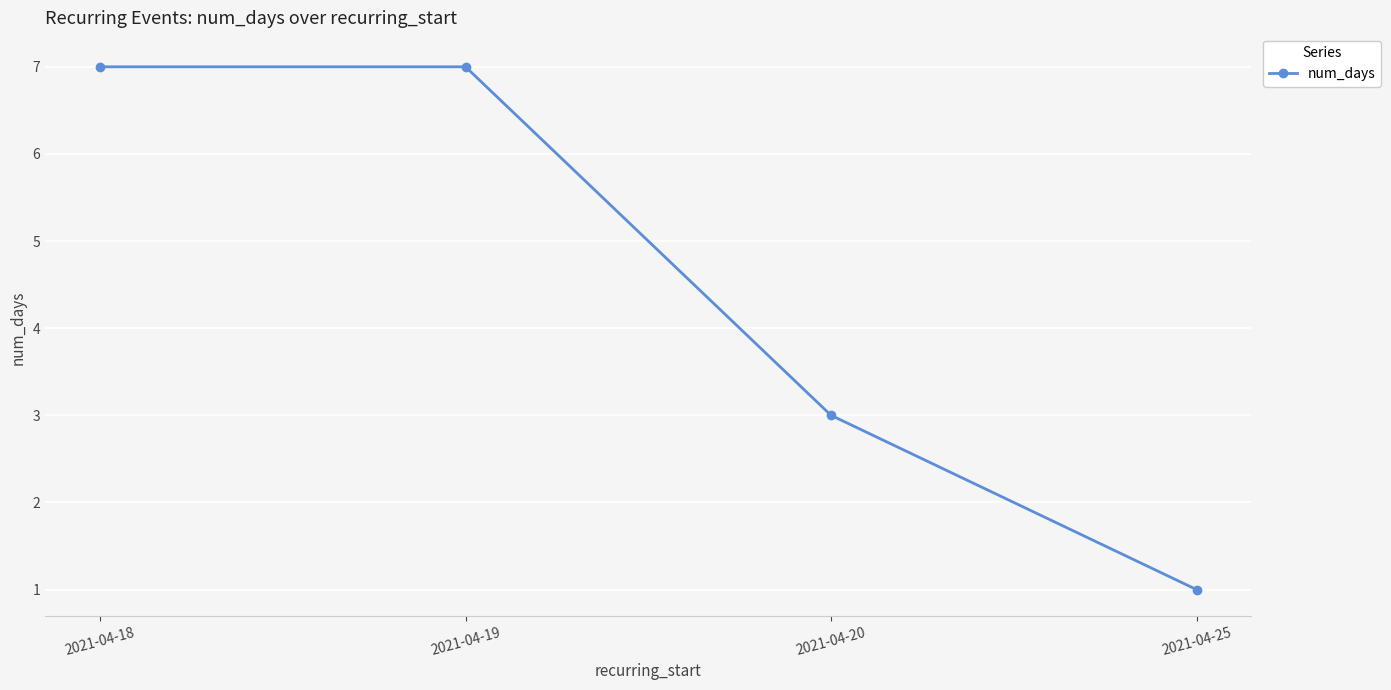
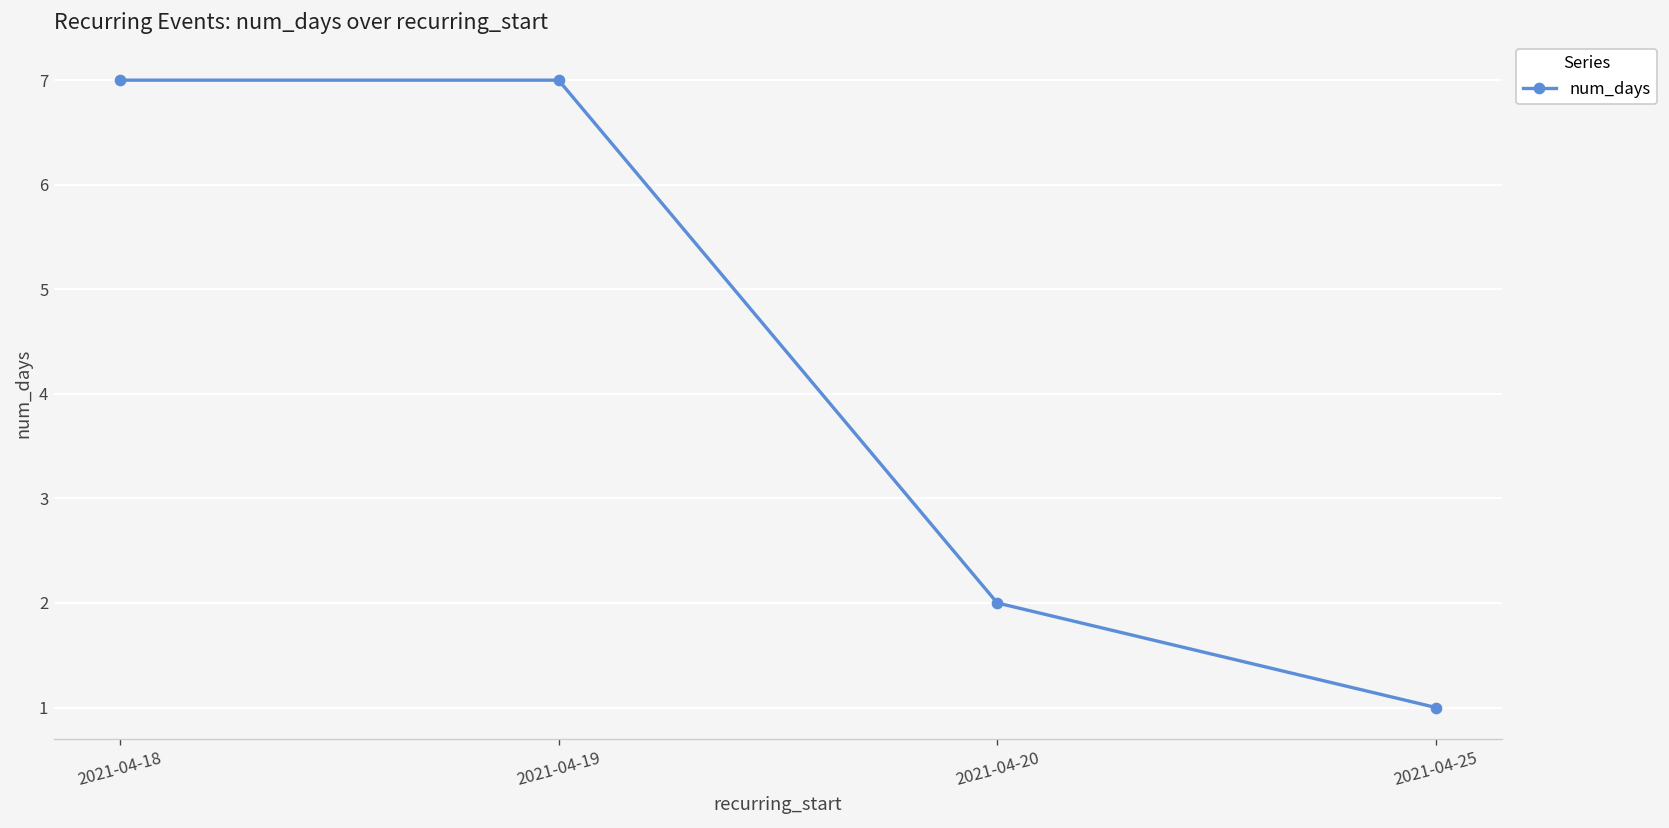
  {
    "2021-04-18": 7,
    "2021-04-19": 7,
-   "2021-04-20": 3,
+   "2021-04-20": 2,
    "2021-04-25": 1
  }
